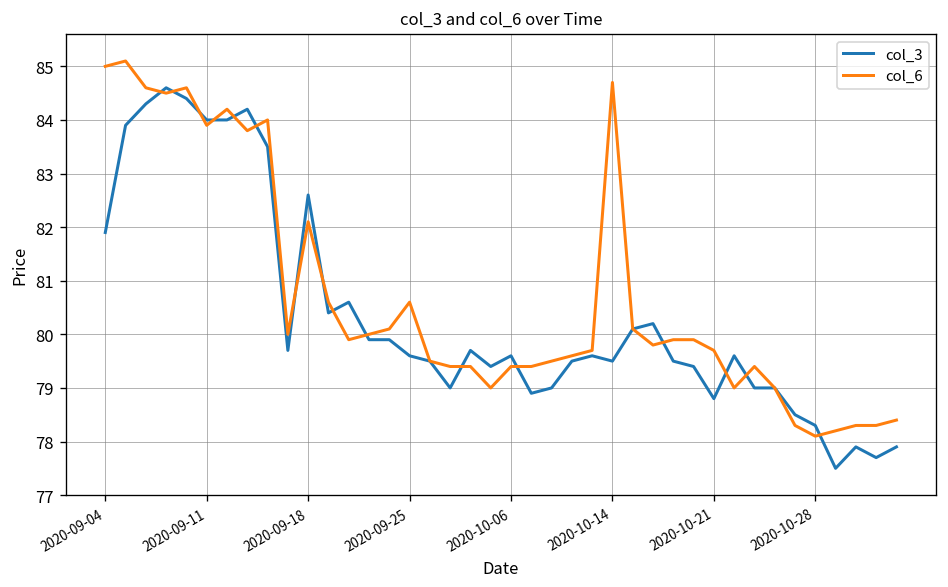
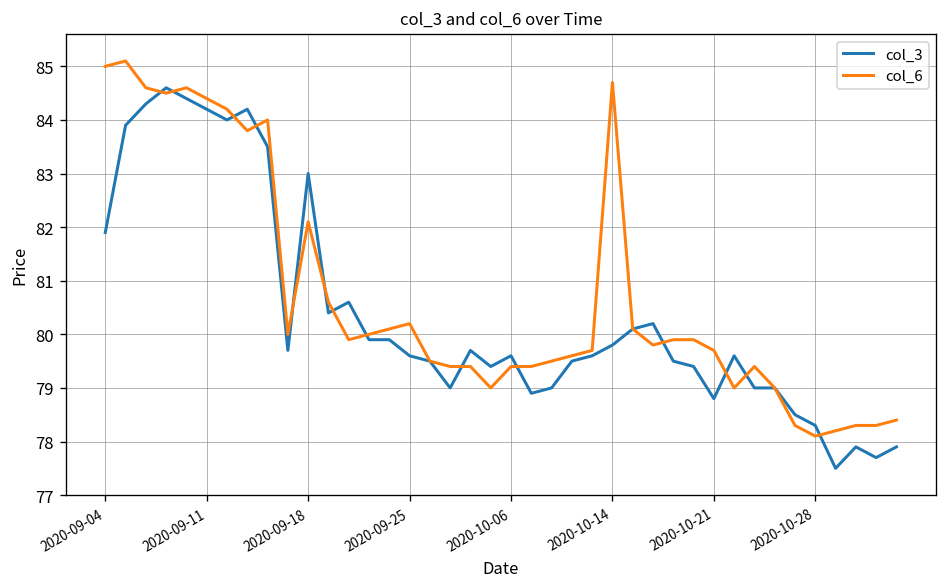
  {
    "col_3": {
      "2020-09-04": 81.9,
-     "2020-09-11": 84.0,
-     "2020-09-18": 82.6,
+     "2020-09-11": 84.2,
+     "2020-09-18": 83.0,
      "2020-09-25": 79.6,
      "2020-10-06": 79.6,
-     "2020-10-14": 79.5,
+     "2020-10-14": 79.8,
      "2020-10-21": 78.8,
      "2020-10-28": 78.3
    },
    "col_6": {
      "2020-09-04": 85.0,
-     "2020-09-11": 83.9,
+     "2020-09-11": 84.4,
      "2020-09-18": 82.1,
-     "2020-09-25": 80.6,
+     "2020-09-25": 80.2,
      "2020-10-06": 79.4,
      "2020-10-14": 84.7,
      "2020-10-21": 79.7,
      "2020-10-28": 78.1
    }
  }
